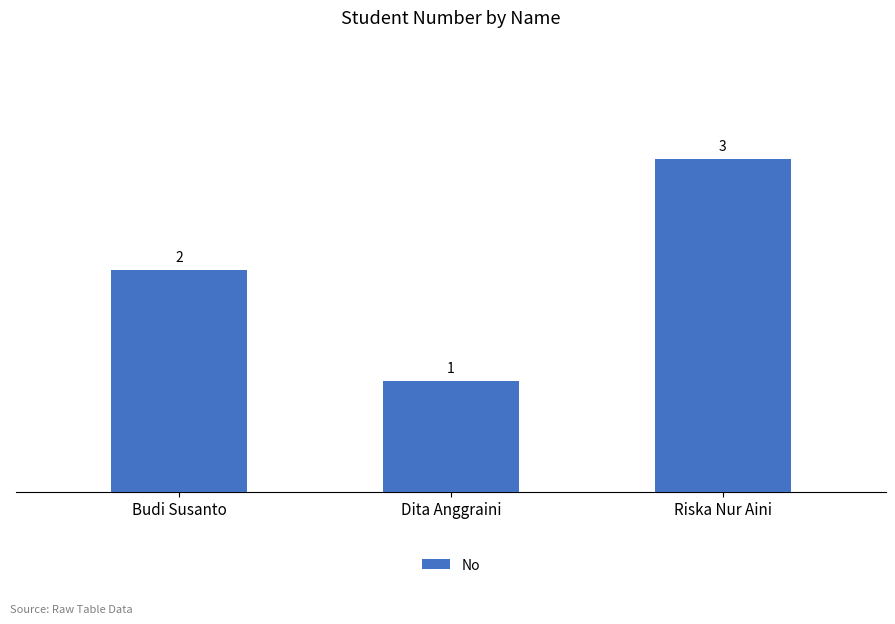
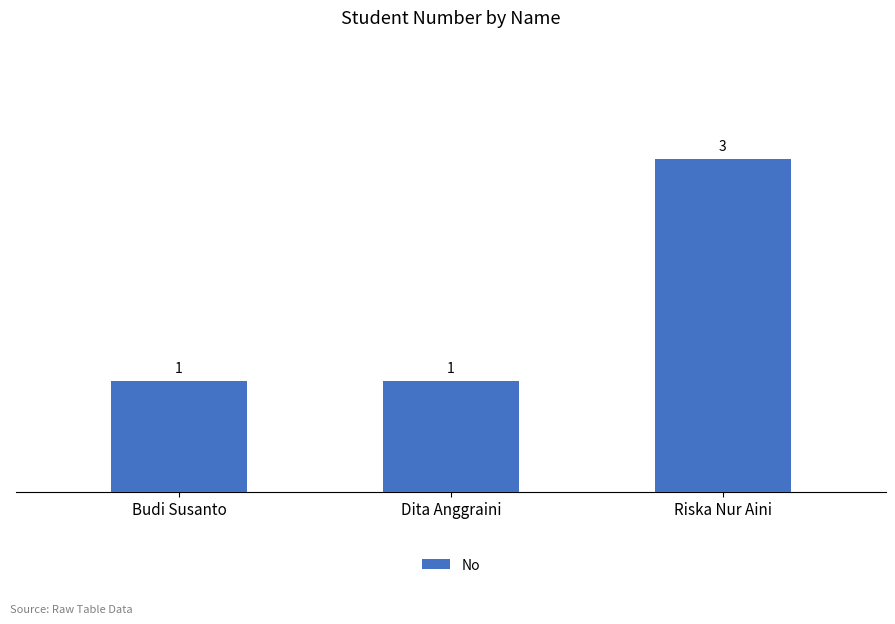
  {
-   "Budi Susanto": 2,
+   "Budi Susanto": 1,
    "Dita Anggraini": 1,
    "Riska Nur Aini": 3
  }
